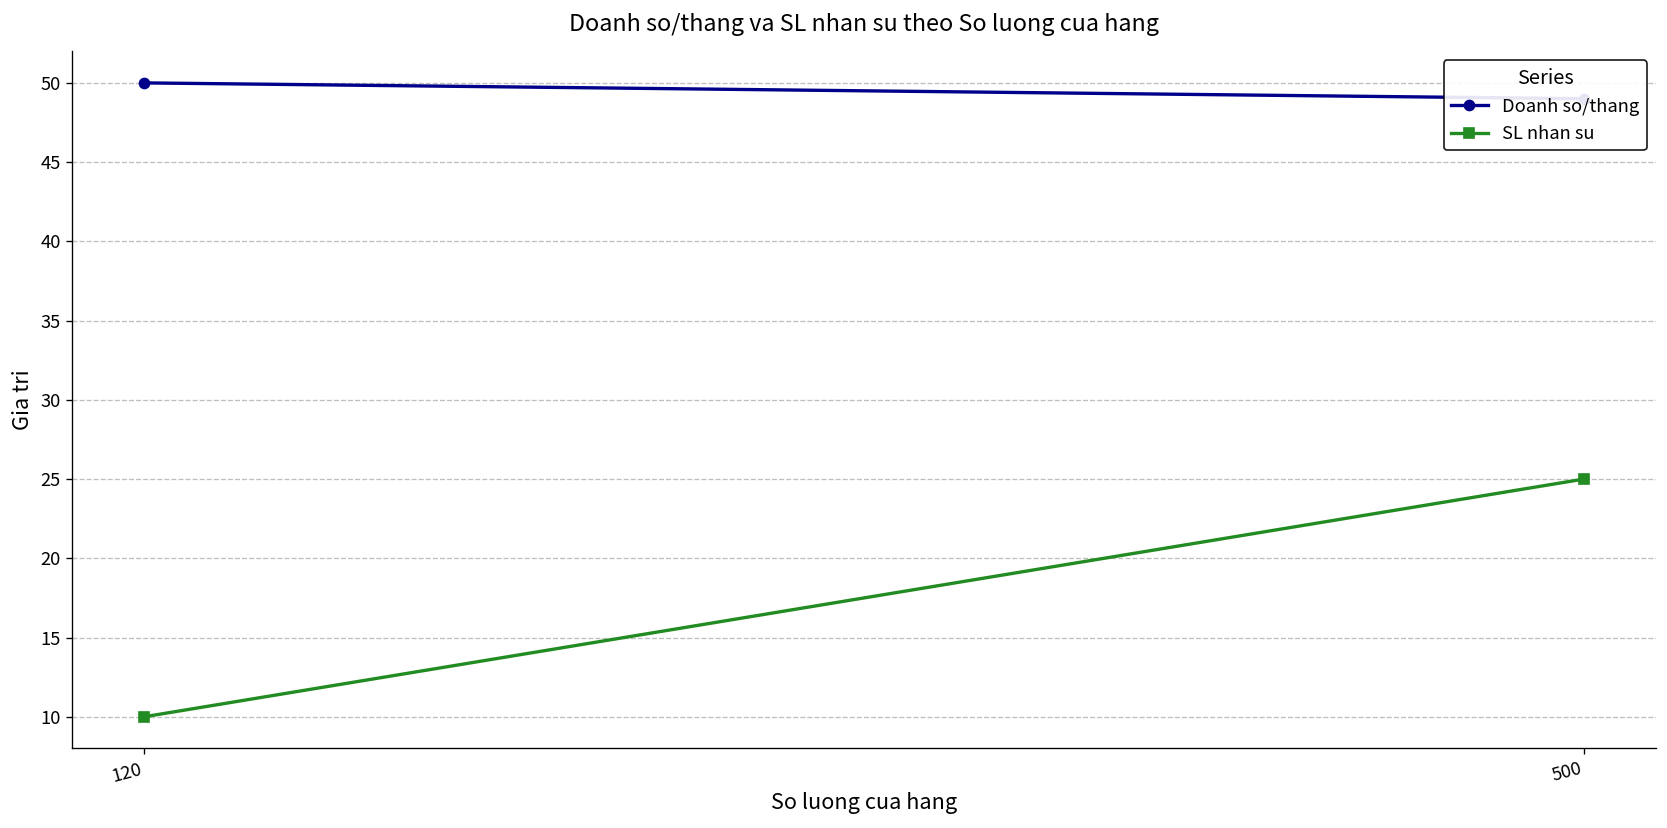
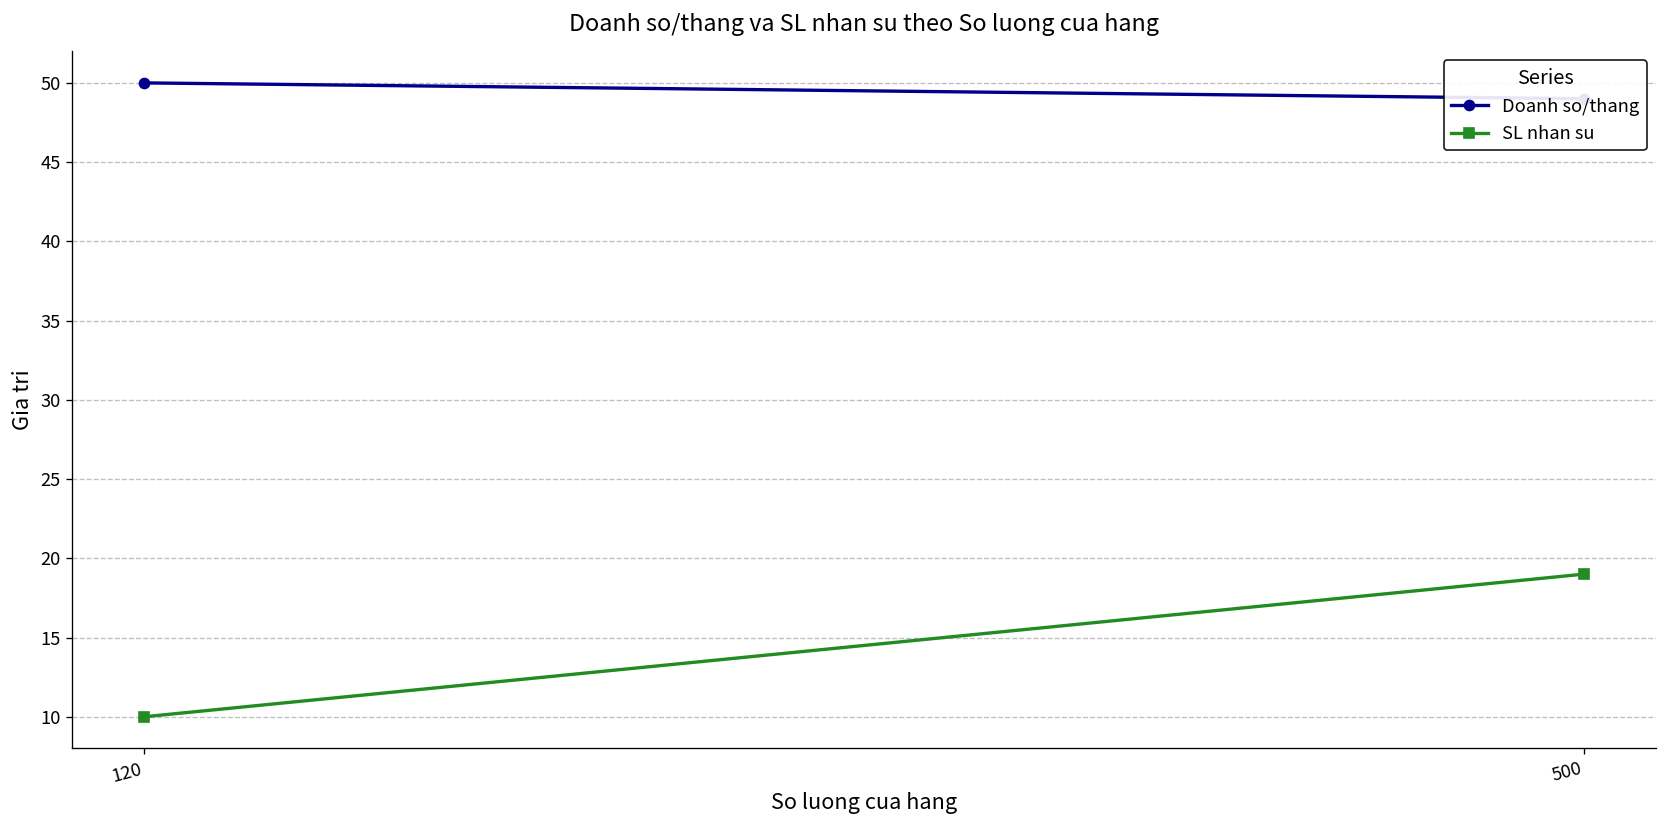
  {
    "Doanh so/thang": {
      "120": 50
    },
    "SL nhan su": {
      "120": 10,
-     "500": 25
+     "500": 19
    }
  }
